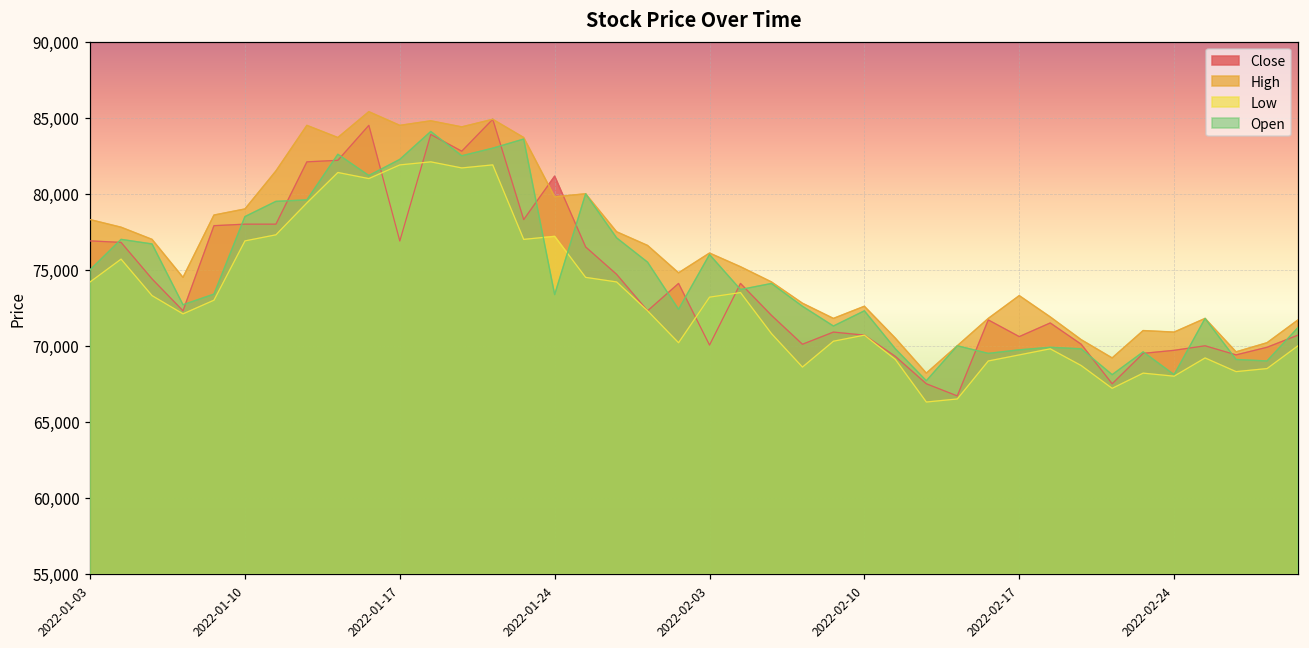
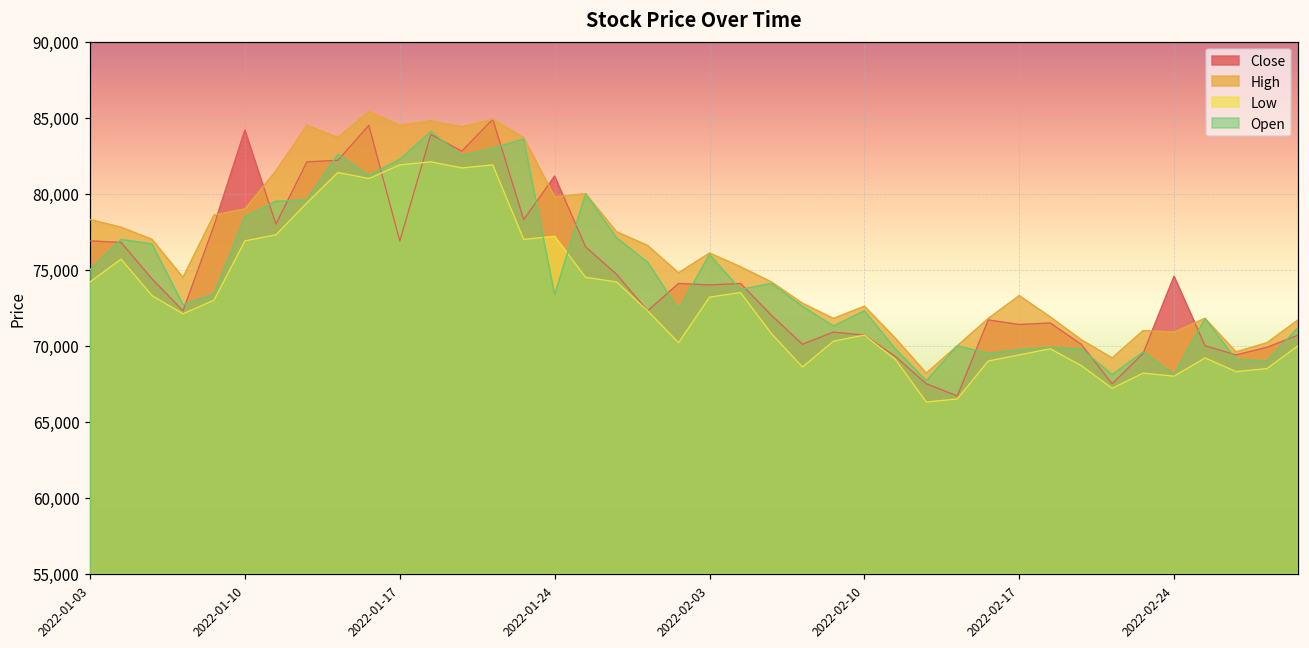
  {
    "Close": {
      "2022-01-03": "76,900",
-     "2022-01-10": "78,000",
+     "2022-01-10": "84,200",
      "2022-01-17": "76,900",
      "2022-01-24": "81,200",
-     "2022-02-03": "70,000",
-     "2022-02-17": "70,600",
-     "2022-02-24": "69,700"
+     "2022-02-03": "74,000",
+     "2022-02-17": "71,400",
+     "2022-02-24": "74,600"
    },
    "Open": {
      "2022-01-03": "75,000",
      "2022-01-10": "78,500",
      "2022-01-17": "82,300",
      "2022-01-24": "73,400",
      "2022-02-10": "72,300",
      "2022-02-17": "69,700"
    }
  }
